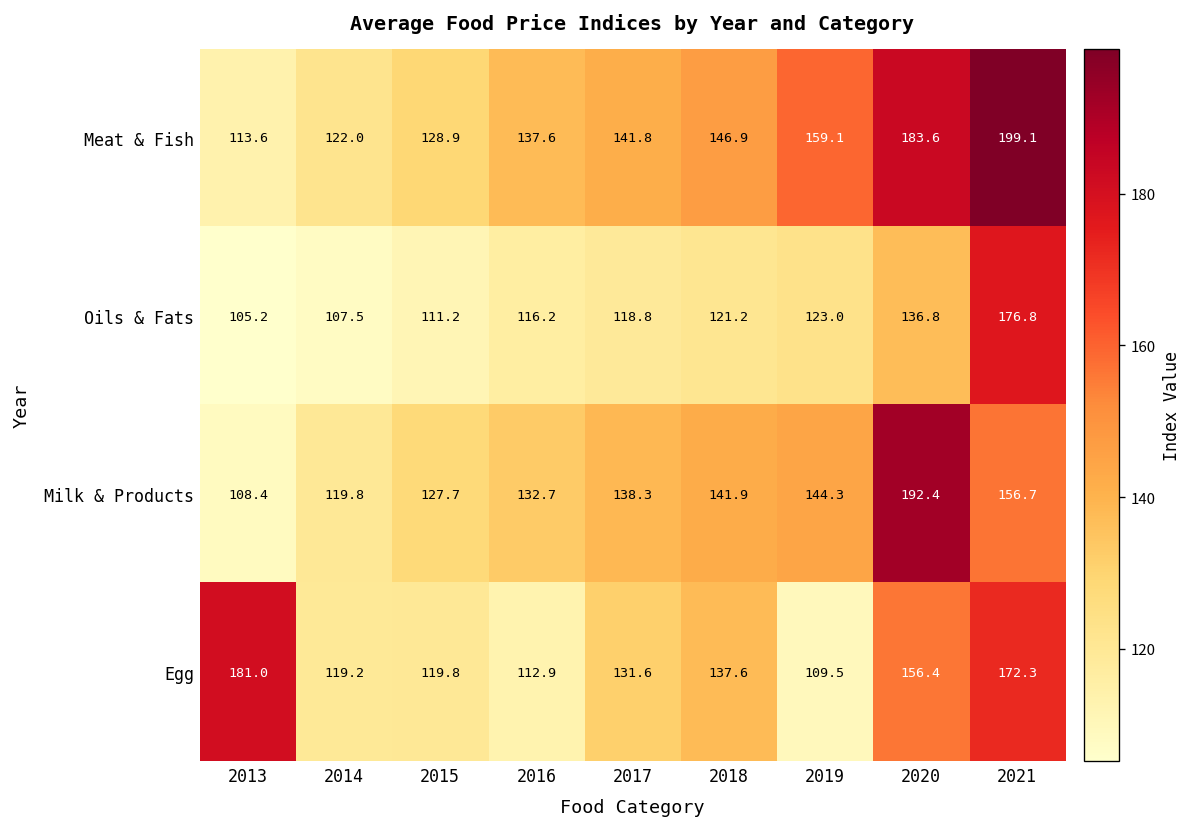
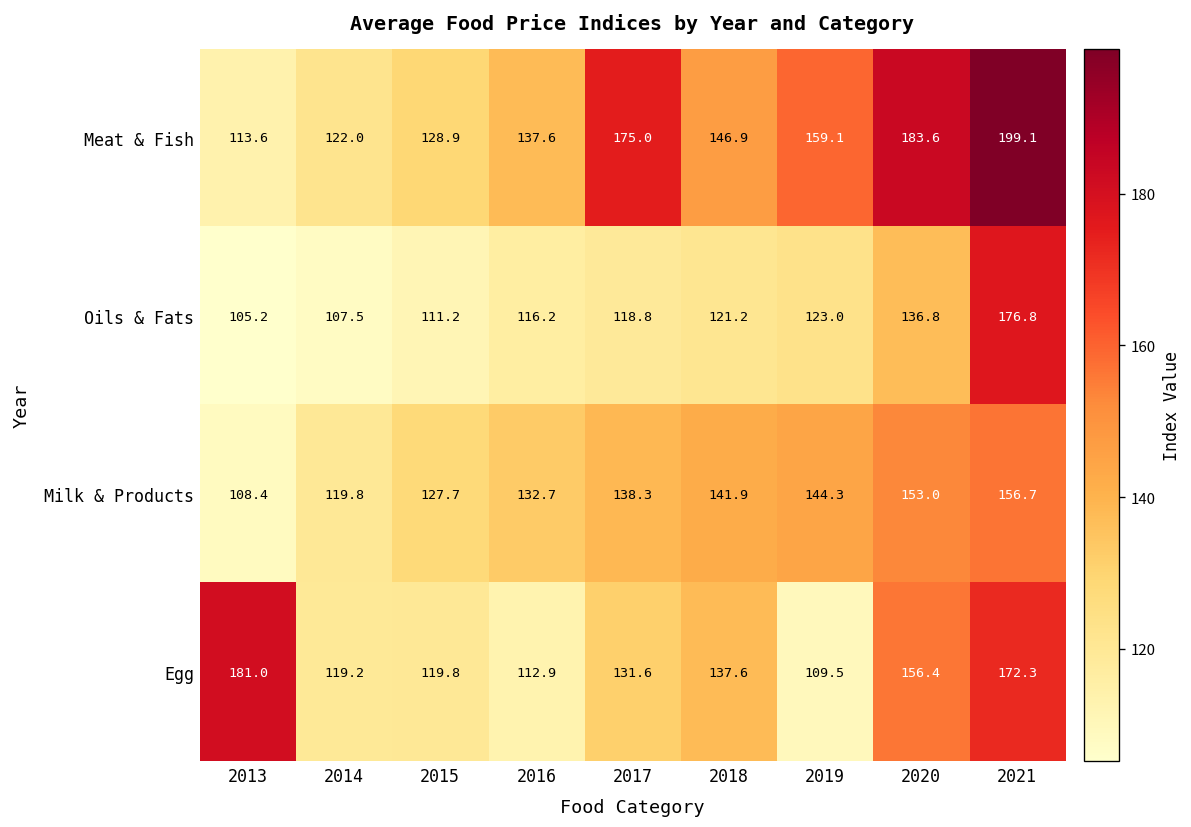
  {
    "Meat & Fish": {
      "2013": 113.6,
      "2014": 122.0,
      "2015": 128.9,
      "2016": 137.6,
-     "2017": 141.8,
+     "2017": 175.0,
      "2018": 146.9,
      "2019": 159.1,
      "2020": 183.6,
      "2021": 199.1
    },
    "Oils & Fats": {
      "2013": 105.2,
      "2014": 107.5,
      "2015": 111.2,
      "2016": 116.2,
      "2017": 118.8,
      "2018": 121.2,
      "2019": 123.0,
      "2020": 136.8,
      "2021": 176.8
    },
    "Milk & Products": {
      "2013": 108.4,
      "2014": 119.8,
      "2015": 127.7,
      "2016": 132.7,
      "2017": 138.3,
      "2018": 141.9,
      "2019": 144.3,
-     "2020": 192.4,
+     "2020": 153.0,
      "2021": 156.7
    },
    "Egg": {
      "2013": 181.0,
      "2014": 119.2,
      "2015": 119.8,
      "2016": 112.9,
      "2017": 131.6,
      "2018": 137.6,
      "2019": 109.5,
      "2020": 156.4,
      "2021": 172.3
    }
  }
